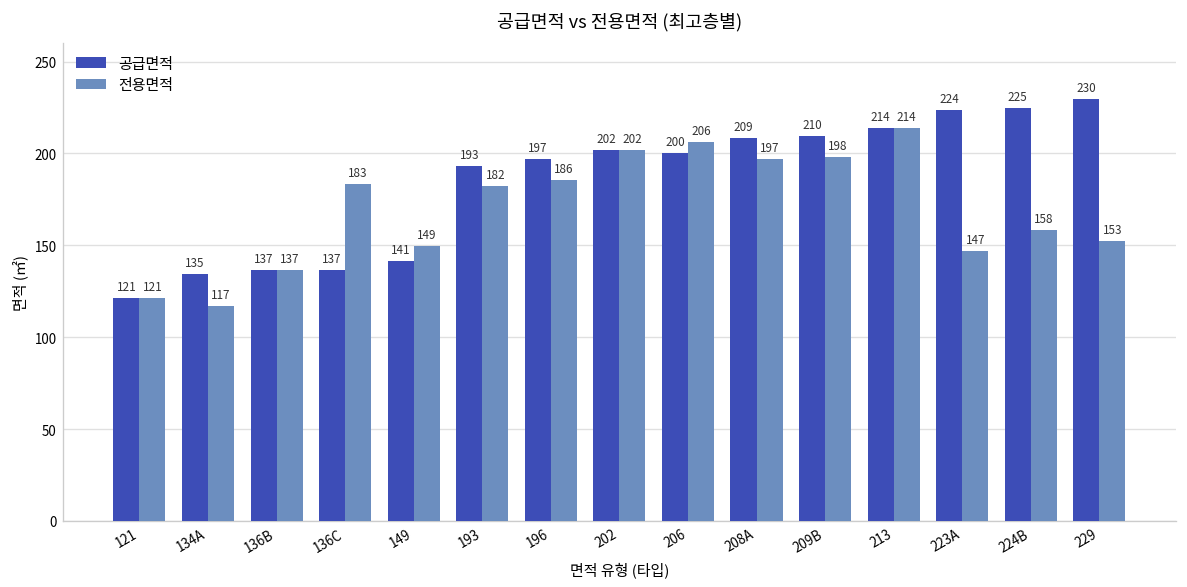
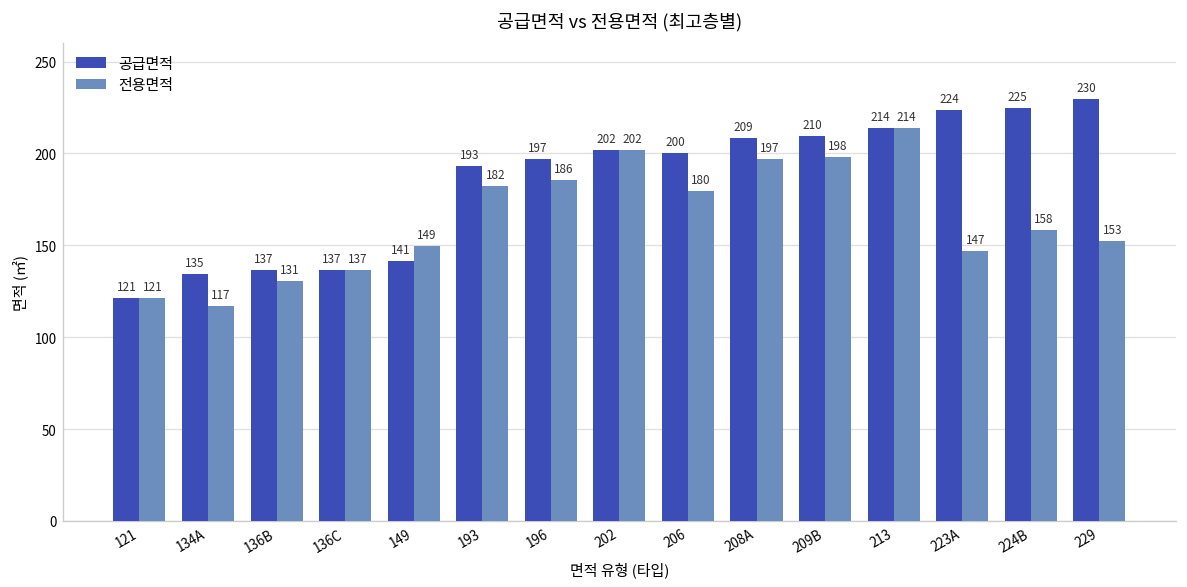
  {
    "공급면적": {
      "121": 121,
      "134A": 135,
      "136B": 137,
      "136C": 137,
      "149": 141,
      "193": 193,
      "196": 197,
      "202": 202,
      "206": 200,
      "208A": 209,
      "209B": 210,
      "213": 214,
      "223A": 224,
      "224B": 225,
      "229": 230
    },
    "전용면적": {
      "121": 121,
      "134A": 117,
-     "136B": 137,
-     "136C": 183,
+     "136B": 131,
+     "136C": 137,
      "149": 149,
      "193": 182,
      "196": 186,
      "202": 202,
-     "206": 206,
+     "206": 180,
      "208A": 197,
      "209B": 198,
      "213": 214,
      "223A": 147,
      "224B": 158,
      "229": 153
    }
  }
